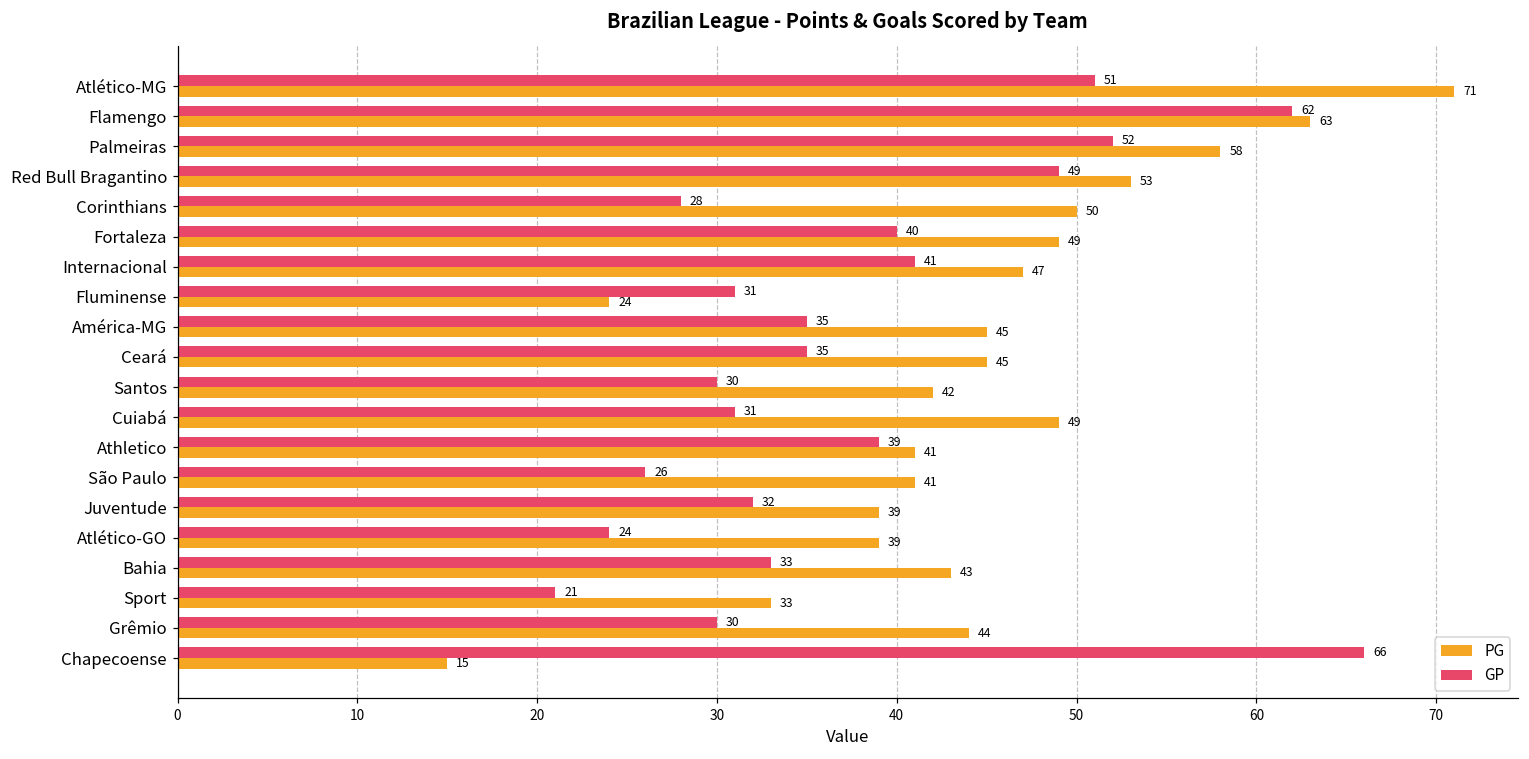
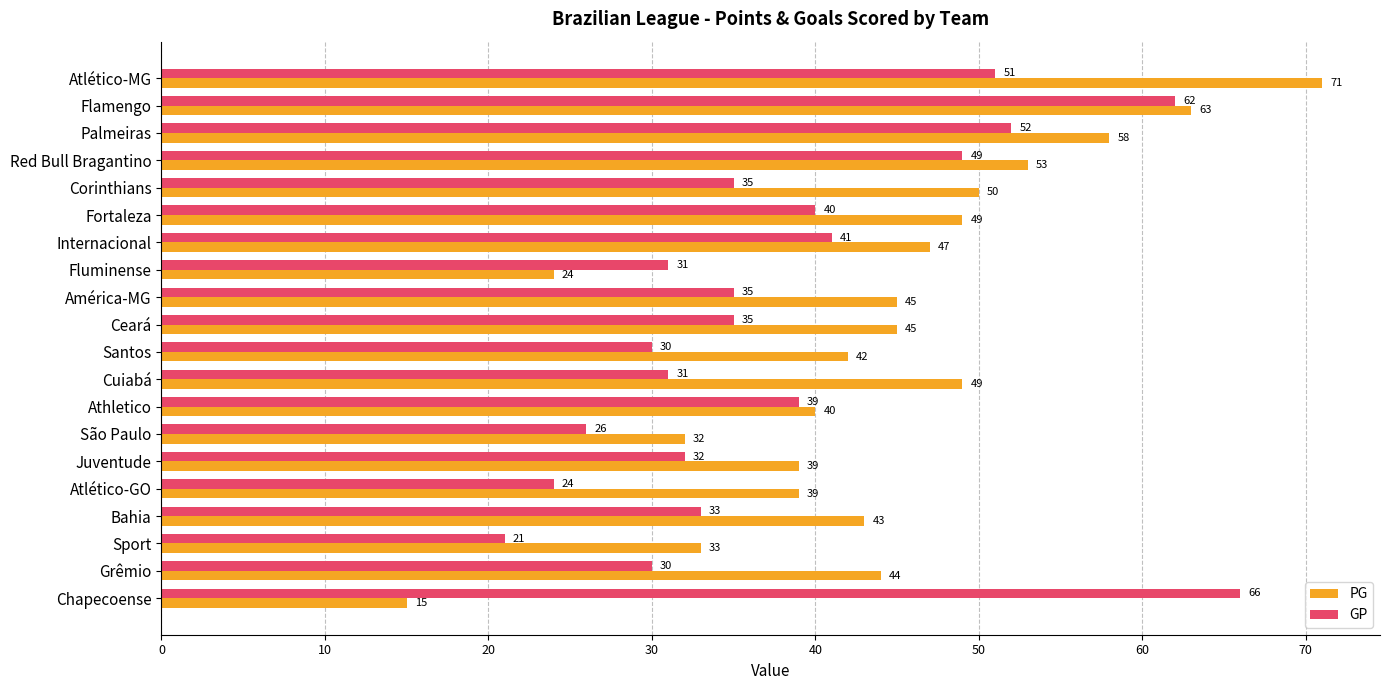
  {
    "PG": {
      "Atlético-MG": 71,
      "Flamengo": 63,
      "Palmeiras": 58,
      "Red Bull Bragantino": 53,
      "Corinthians": 50,
      "Fortaleza": 49,
      "Internacional": 47,
      "Fluminense": 24,
      "América-MG": 45,
      "Ceará": 45,
      "Santos": 42,
      "Cuiabá": 49,
-     "Athletico": 41,
-     "São Paulo": 41,
+     "Athletico": 40,
+     "São Paulo": 32,
      "Juventude": 39,
      "Atlético-GO": 39,
      "Bahia": 43,
      "Sport": 33,
      "Grêmio": 44,
      "Chapecoense": 15
    },
    "GP": {
      "Atlético-MG": 51,
      "Flamengo": 62,
      "Palmeiras": 52,
      "Red Bull Bragantino": 49,
-     "Corinthians": 28,
+     "Corinthians": 35,
      "Fortaleza": 40,
      "Internacional": 41,
      "Fluminense": 31,
      "América-MG": 35,
      "Ceará": 35,
      "Santos": 30,
      "Cuiabá": 31,
      "Athletico": 39,
      "São Paulo": 26,
      "Juventude": 32,
      "Atlético-GO": 24,
      "Bahia": 33,
      "Sport": 21,
      "Grêmio": 30,
      "Chapecoense": 66
    }
  }
